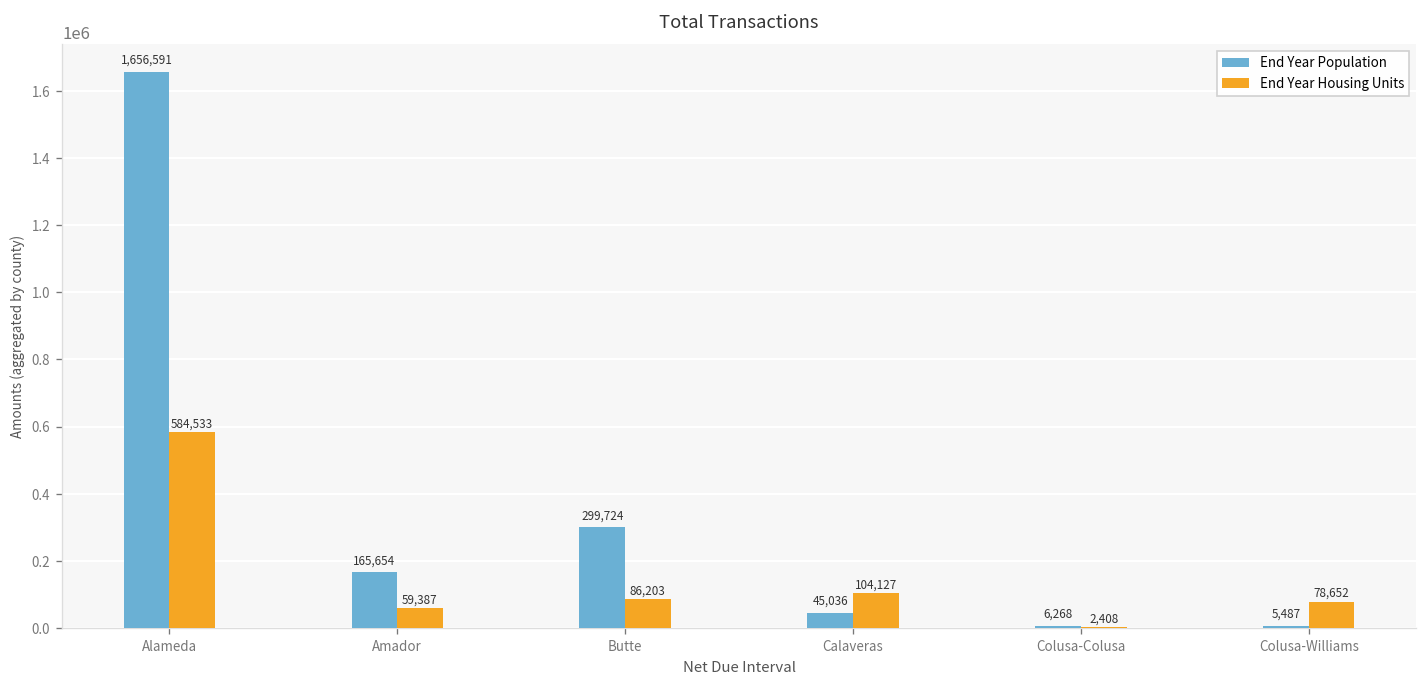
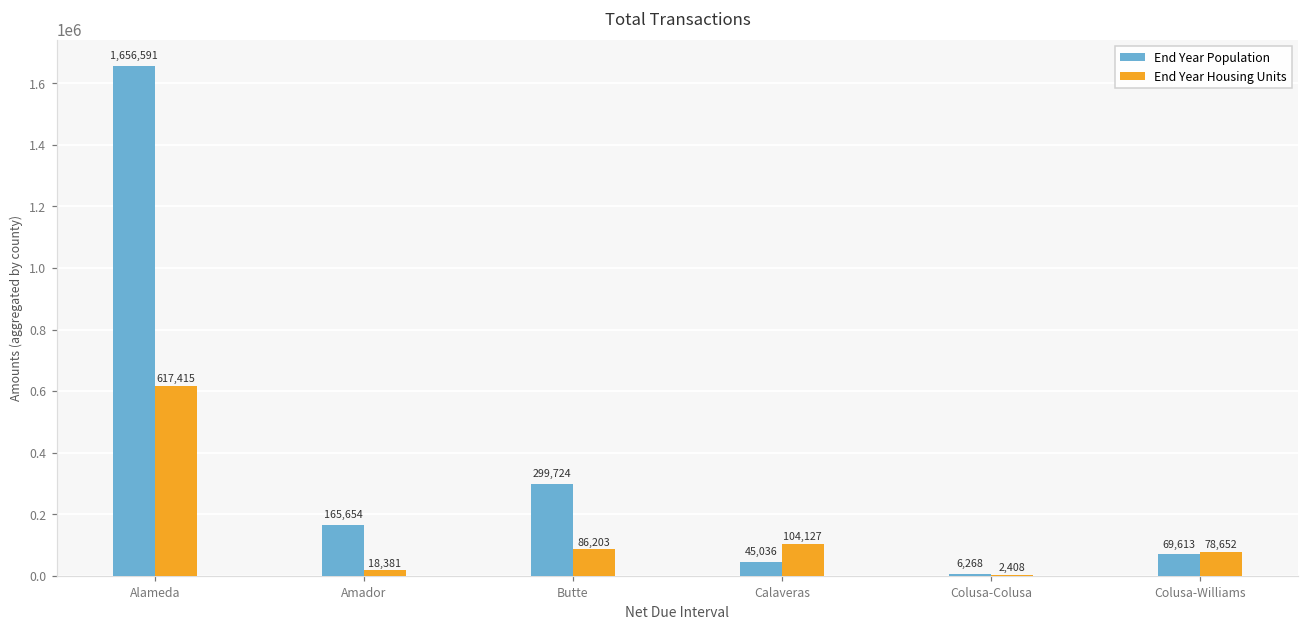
  {
    "End Year Population": {
      "Alameda": "1,656,591",
      "Amador": "165,654",
      "Butte": "299,724",
      "Calaveras": "45,036",
      "Colusa-Colusa": "6,268",
-     "Colusa-Williams": "5,487"
+     "Colusa-Williams": "69,613"
    },
    "End Year Housing Units": {
-     "Alameda": "584,533",
-     "Amador": "59,387",
+     "Alameda": "617,415",
+     "Amador": "18,381",
      "Butte": "86,203",
      "Calaveras": "104,127",
      "Colusa-Colusa": "2,408",
      "Colusa-Williams": "78,652"
    }
  }
